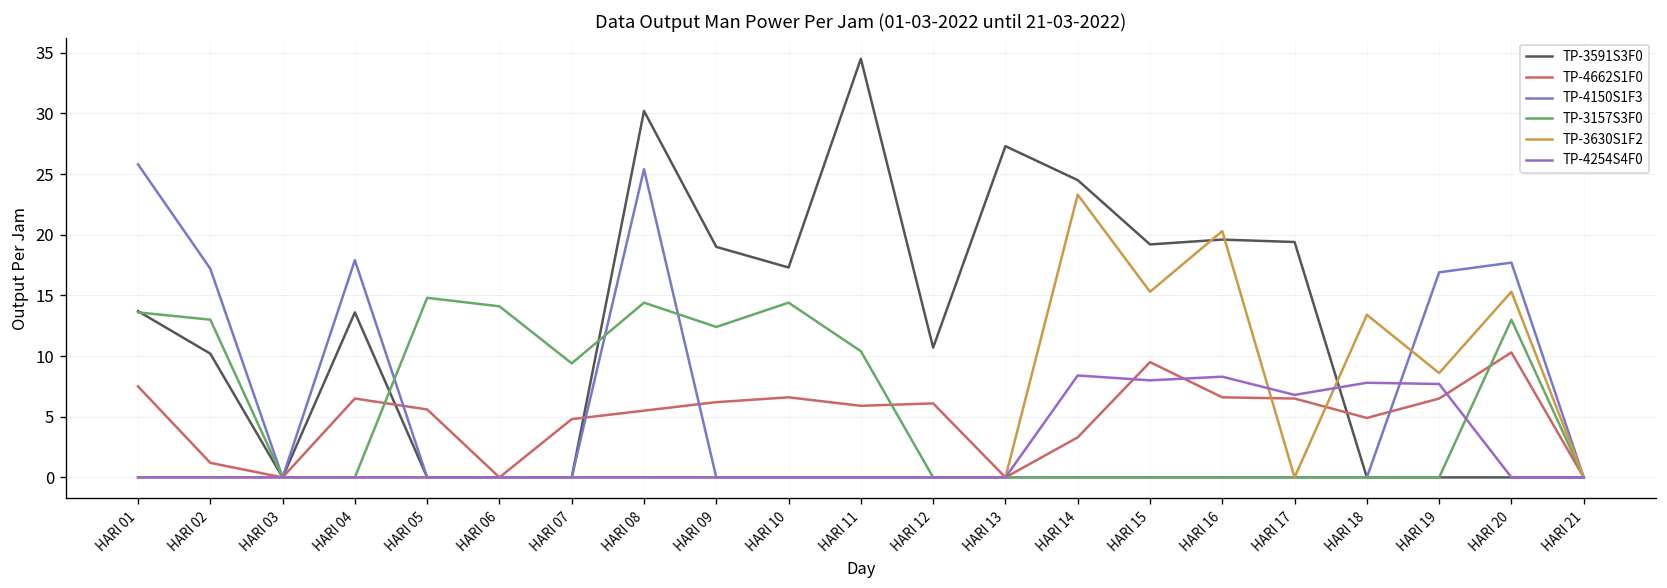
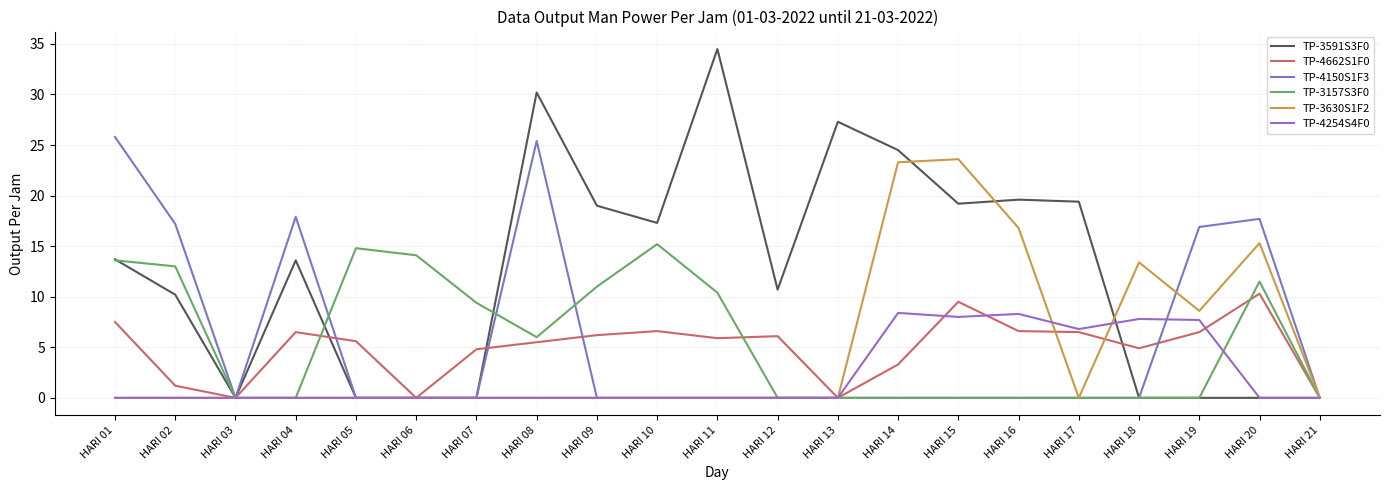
  {
    "TP-3591S3F0": {
      "HARI 02": 10.2,
      "HARI 04": 13.6,
      "HARI 08": 30.2,
      "HARI 09": 19.0,
      "HARI 10": 17.3,
      "HARI 11": 34.5,
      "HARI 12": 10.7,
      "HARI 13": 27.3,
      "HARI 14": 24.5,
      "HARI 15": 19.2,
      "HARI 16": 19.6,
      "HARI 17": 19.4
    },
    "TP-4662S1F0": {
      "HARI 01": 7.5,
      "HARI 02": 1.2,
      "HARI 04": 6.5,
      "HARI 05": 5.6,
      "HARI 07": 4.8,
      "HARI 08": 5.5,
      "HARI 09": 6.2,
      "HARI 10": 6.6,
      "HARI 11": 5.9,
      "HARI 12": 6.1,
      "HARI 14": 3.3,
      "HARI 15": 9.5,
      "HARI 16": 6.6,
      "HARI 17": 6.5,
      "HARI 18": 4.9,
      "HARI 19": 6.5,
      "HARI 20": 10.3
    },
    "TP-3157S3F0": {
      "HARI 02": 13.0,
      "HARI 05": 14.8,
      "HARI 06": 14.1,
      "HARI 07": 9.4,
-     "HARI 08": 14.4,
-     "HARI 09": 12.4,
-     "HARI 10": 14.4,
+     "HARI 08": 6.0,
+     "HARI 09": 11.0,
+     "HARI 10": 15.2,
      "HARI 11": 10.4,
-     "HARI 20": 13.0
+     "HARI 20": 11.5
    },
    "TP-3630S1F2": {
      "HARI 14": 23.3,
-     "HARI 15": 15.3,
-     "HARI 16": 20.3,
+     "HARI 15": 23.6,
+     "HARI 16": 16.8,
      "HARI 18": 13.4,
      "HARI 19": 8.6,
      "HARI 20": 15.3
    }
  }
